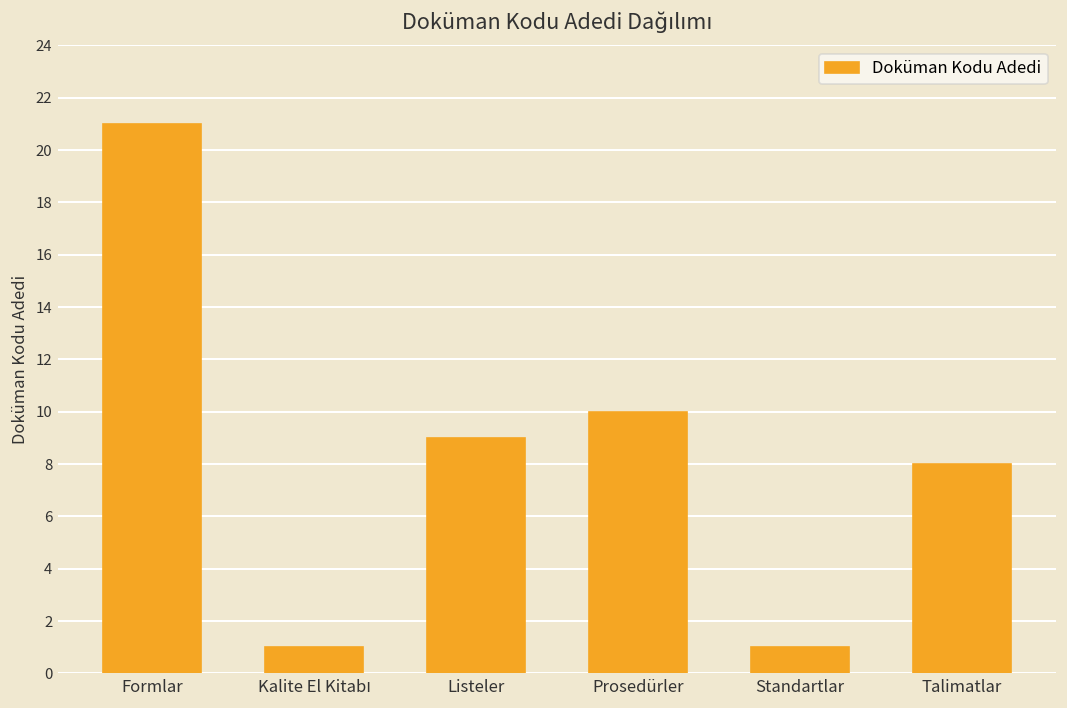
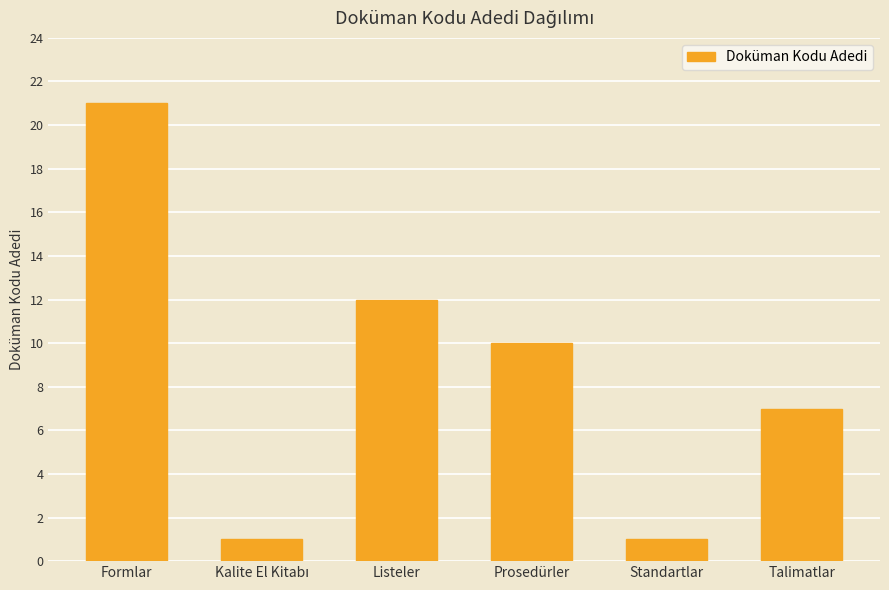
  {
    "Formlar": 21,
    "Kalite El Kitabı": 1,
-   "Listeler": 9,
+   "Listeler": 12,
    "Prosedürler": 10,
    "Standartlar": 1,
-   "Talimatlar": 8
+   "Talimatlar": 7
  }
